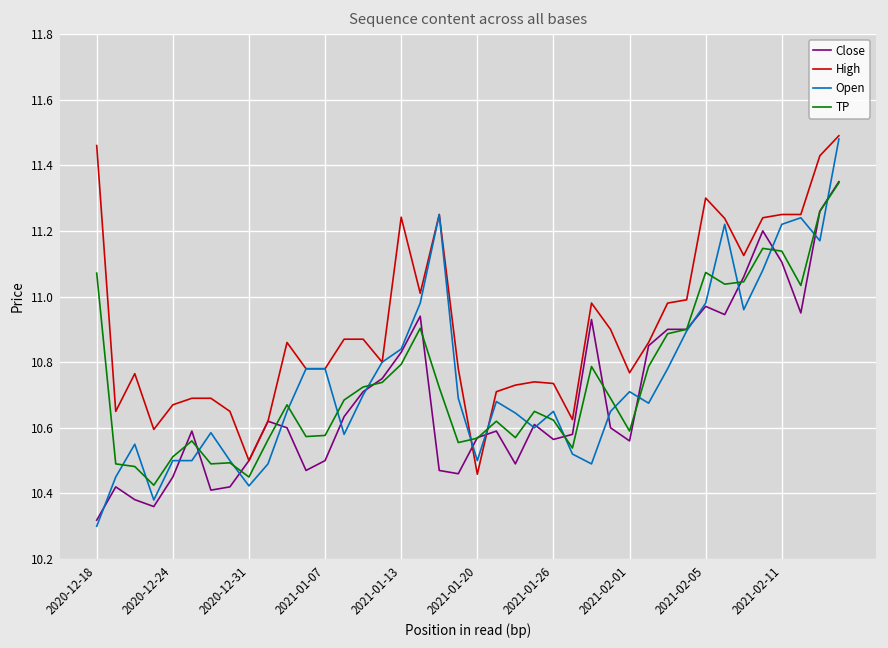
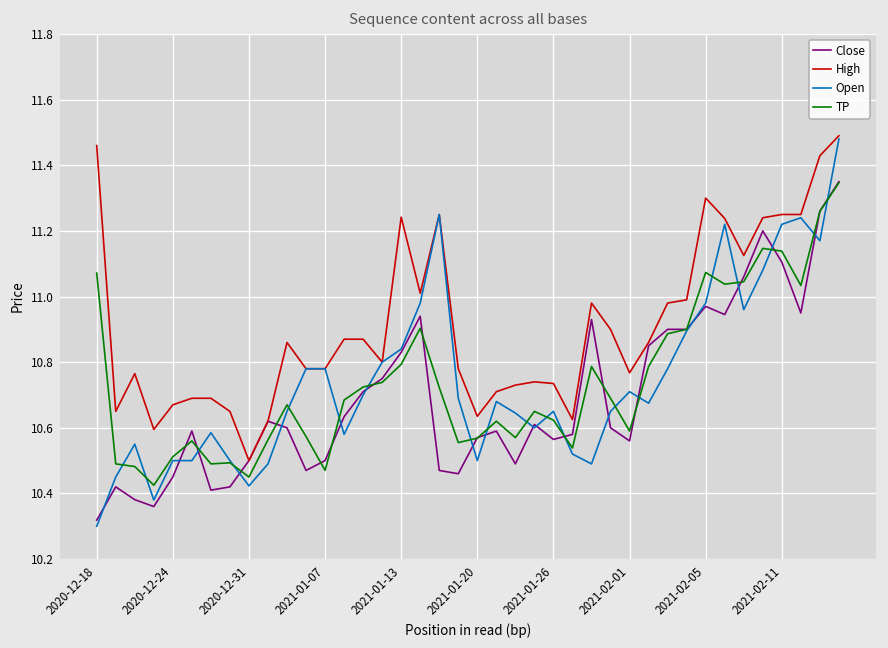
  {
    "Close": {
      "2020-12-18": 10.32,
      "2020-12-24": 10.45,
      "2021-01-07": 10.50,
      "2021-01-13": 10.83,
      "2021-01-26": 10.56,
      "2021-02-01": 10.56,
      "2021-02-05": 10.97,
      "2021-02-11": 11.10
    },
    "High": {
      "2020-12-18": 11.46,
      "2020-12-24": 10.67,
      "2021-01-13": 11.24,
-     "2021-01-20": 10.46,
+     "2021-01-20": 10.64,
      "2021-01-26": 10.73,
      "2021-02-01": 10.77,
      "2021-02-05": 11.30,
      "2021-02-11": 11.25
    },
    "Open": {
      "2020-12-18": 10.30,
      "2020-12-24": 10.50,
      "2020-12-31": 10.42,
      "2021-01-13": 10.84,
      "2021-01-20": 10.50,
      "2021-01-26": 10.65,
      "2021-02-01": 10.71,
      "2021-02-05": 10.98,
      "2021-02-11": 11.22
    },
    "TP": {
      "2020-12-18": 11.07,
      "2020-12-24": 10.51,
      "2020-12-31": 10.45,
-     "2021-01-07": 10.58,
+     "2021-01-07": 10.47,
      "2021-01-13": 10.79,
      "2021-01-26": 10.62,
      "2021-02-01": 10.59,
      "2021-02-05": 11.07,
      "2021-02-11": 11.14
    }
  }
